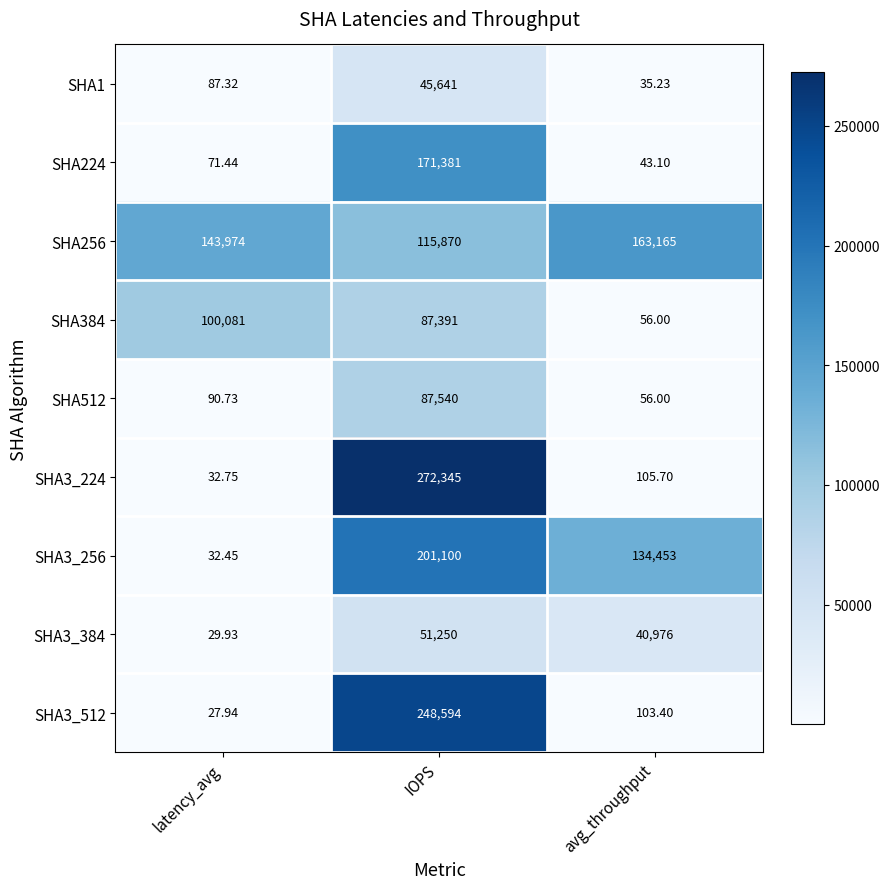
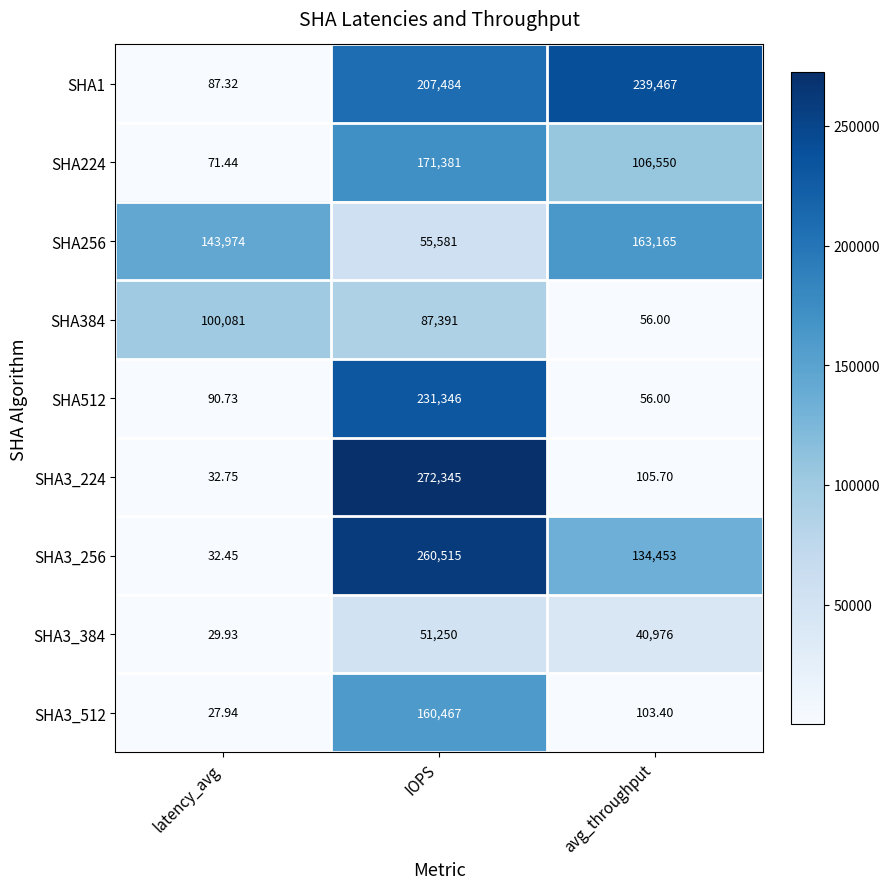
  {
    "SHA1": {
      "latency_avg": "87.32",
-     "IOPS": "45,641",
-     "avg_throughput": "35.23"
+     "IOPS": "207,484",
+     "avg_throughput": "239,467"
    },
    "SHA224": {
      "latency_avg": "71.44",
      "IOPS": "171,381",
-     "avg_throughput": "43.10"
+     "avg_throughput": "106,550"
    },
    "SHA256": {
      "latency_avg": "143,974",
-     "IOPS": "115,870",
+     "IOPS": "55,581",
      "avg_throughput": "163,165"
    },
    "SHA384": {
      "latency_avg": "100,081",
      "IOPS": "87,391",
      "avg_throughput": "56.00"
    },
    "SHA512": {
      "latency_avg": "90.73",
-     "IOPS": "87,540",
+     "IOPS": "231,346",
      "avg_throughput": "56.00"
    },
    "SHA3_224": {
      "latency_avg": "32.75",
      "IOPS": "272,345",
      "avg_throughput": "105.70"
    },
    "SHA3_256": {
      "latency_avg": "32.45",
-     "IOPS": "201,100",
+     "IOPS": "260,515",
      "avg_throughput": "134,453"
    },
    "SHA3_384": {
      "latency_avg": "29.93",
      "IOPS": "51,250",
      "avg_throughput": "40,976"
    },
    "SHA3_512": {
      "latency_avg": "27.94",
-     "IOPS": "248,594",
+     "IOPS": "160,467",
      "avg_throughput": "103.40"
    }
  }
